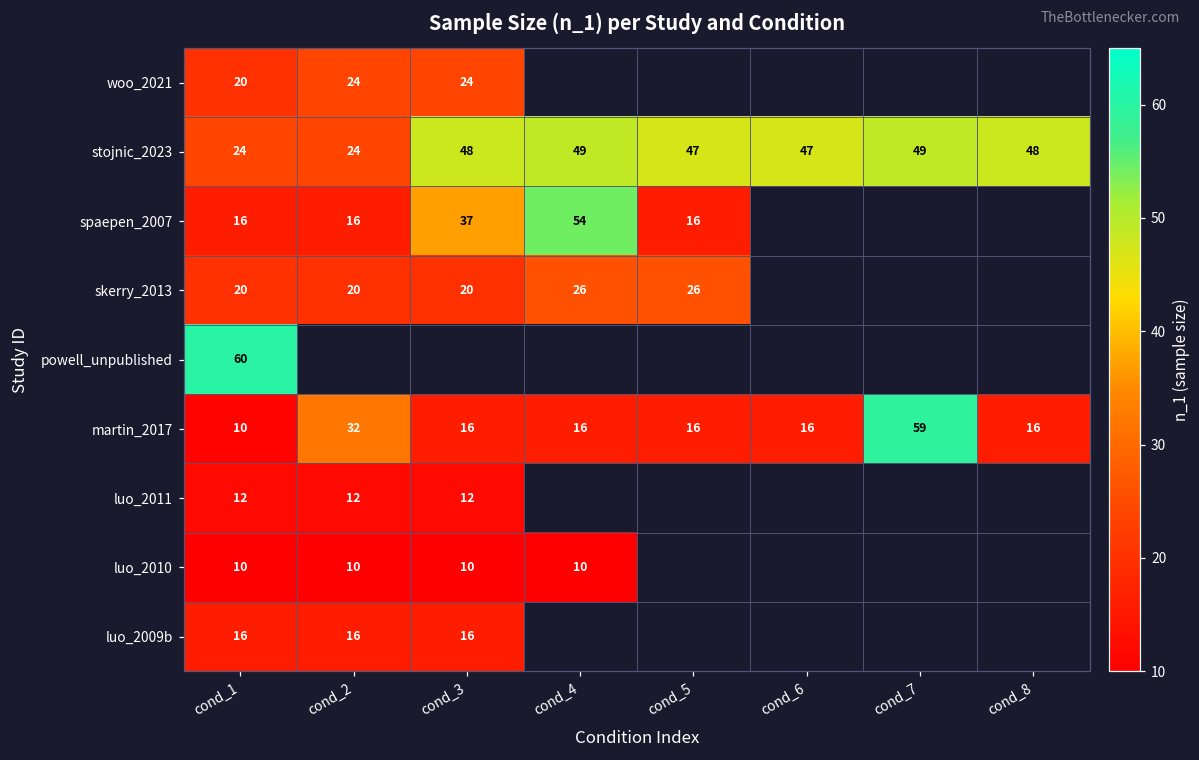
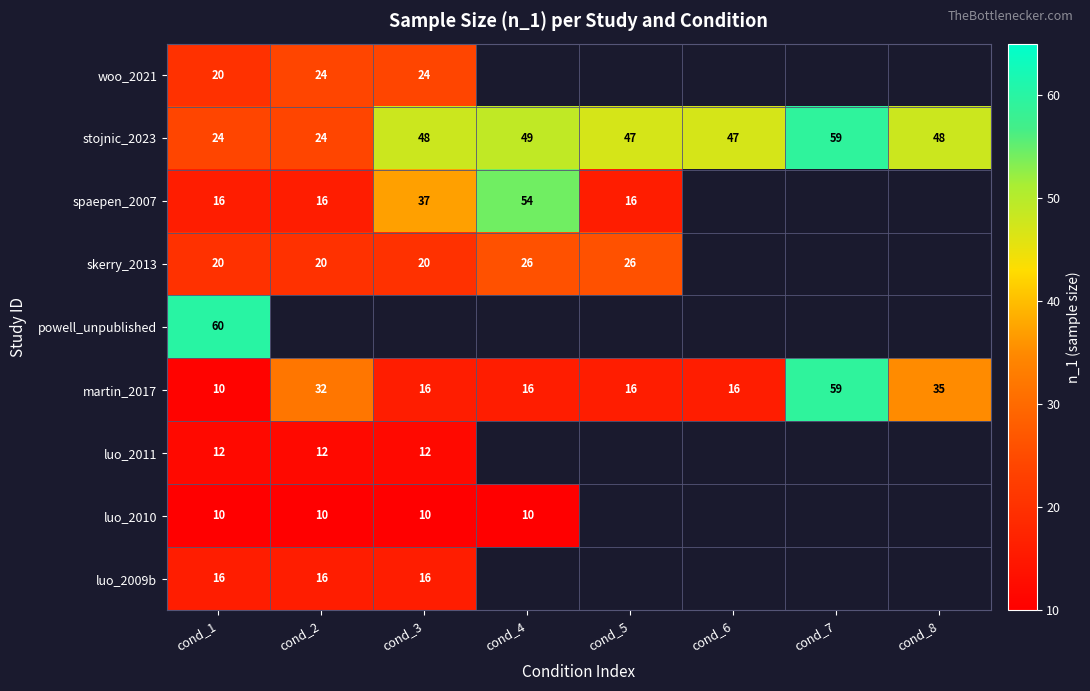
  {
    "woo_2021": {
      "cond_1": 20,
      "cond_2": 24,
      "cond_3": 24
    },
    "stojnic_2023": {
      "cond_1": 24,
      "cond_2": 24,
      "cond_3": 48,
      "cond_4": 49,
      "cond_5": 47,
      "cond_6": 47,
-     "cond_7": 49,
+     "cond_7": 59,
      "cond_8": 48
    },
    "spaepen_2007": {
      "cond_1": 16,
      "cond_2": 16,
      "cond_3": 37,
      "cond_4": 54,
      "cond_5": 16
    },
    "skerry_2013": {
      "cond_1": 20,
      "cond_2": 20,
      "cond_3": 20,
      "cond_4": 26,
      "cond_5": 26
    },
    "powell_unpublished": {
      "cond_1": 60
    },
    "martin_2017": {
      "cond_1": 10,
      "cond_2": 32,
      "cond_3": 16,
      "cond_4": 16,
      "cond_5": 16,
      "cond_6": 16,
      "cond_7": 59,
-     "cond_8": 16
+     "cond_8": 35
    },
    "luo_2011": {
      "cond_1": 12,
      "cond_2": 12,
      "cond_3": 12
    },
    "luo_2010": {
      "cond_1": 10,
      "cond_2": 10,
      "cond_3": 10,
      "cond_4": 10
    },
    "luo_2009b": {
      "cond_1": 16,
      "cond_2": 16,
      "cond_3": 16
    }
  }
